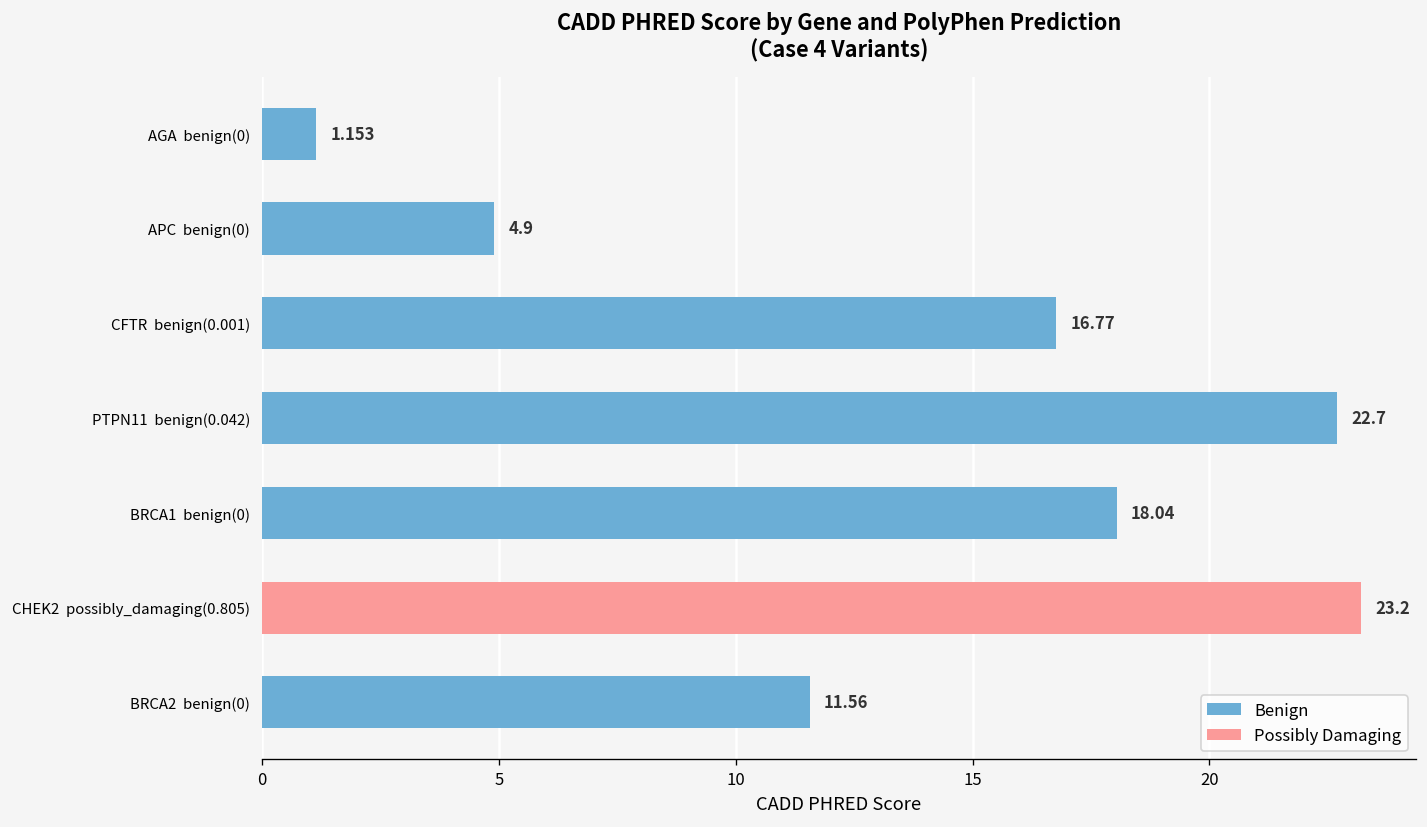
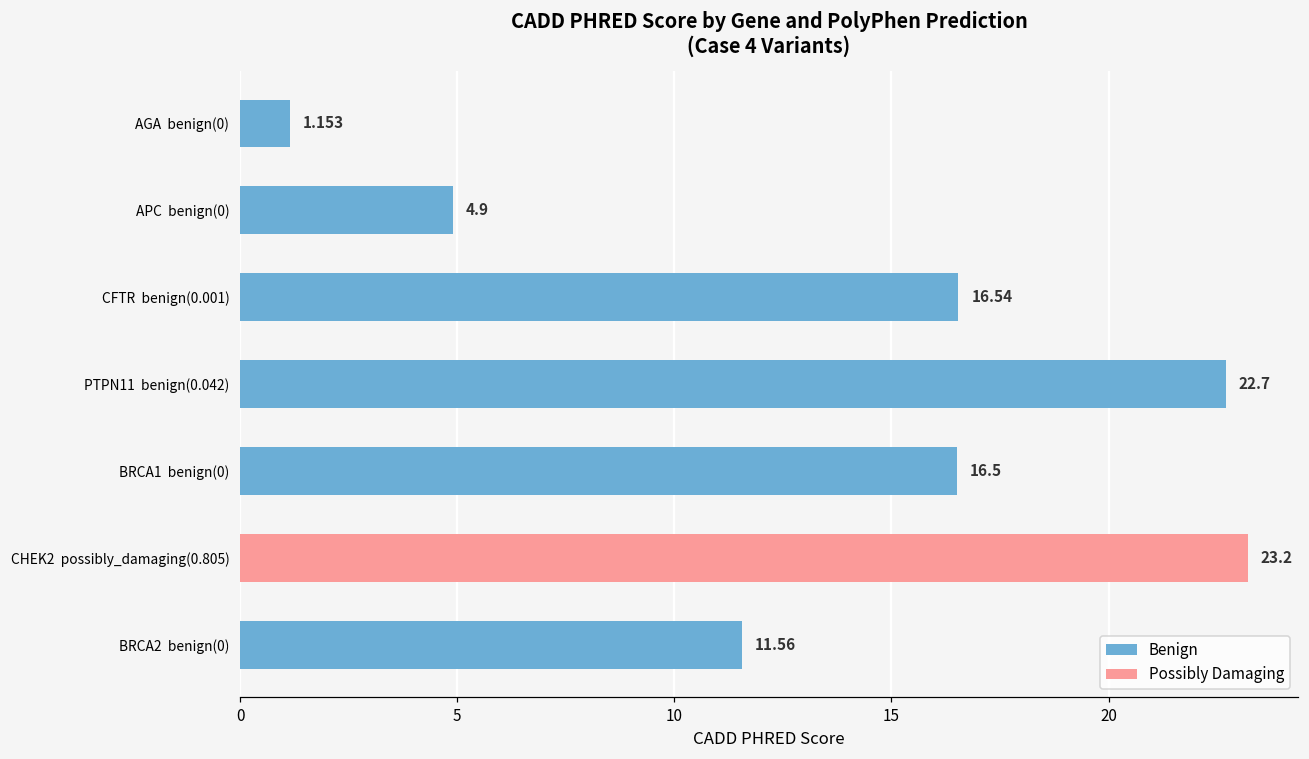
  {
    "AGA benign(0)": 1.153,
    "APC benign(0)": 4.9,
-   "CFTR benign(0.001)": 16.77,
+   "CFTR benign(0.001)": 16.54,
    "PTPN11 benign(0.042)": 22.7,
-   "BRCA1 benign(0)": 18.04,
+   "BRCA1 benign(0)": 16.5,
    "CHEK2 possibly_damaging(0.805)": 23.2,
    "BRCA2 benign(0)": 11.56
  }
